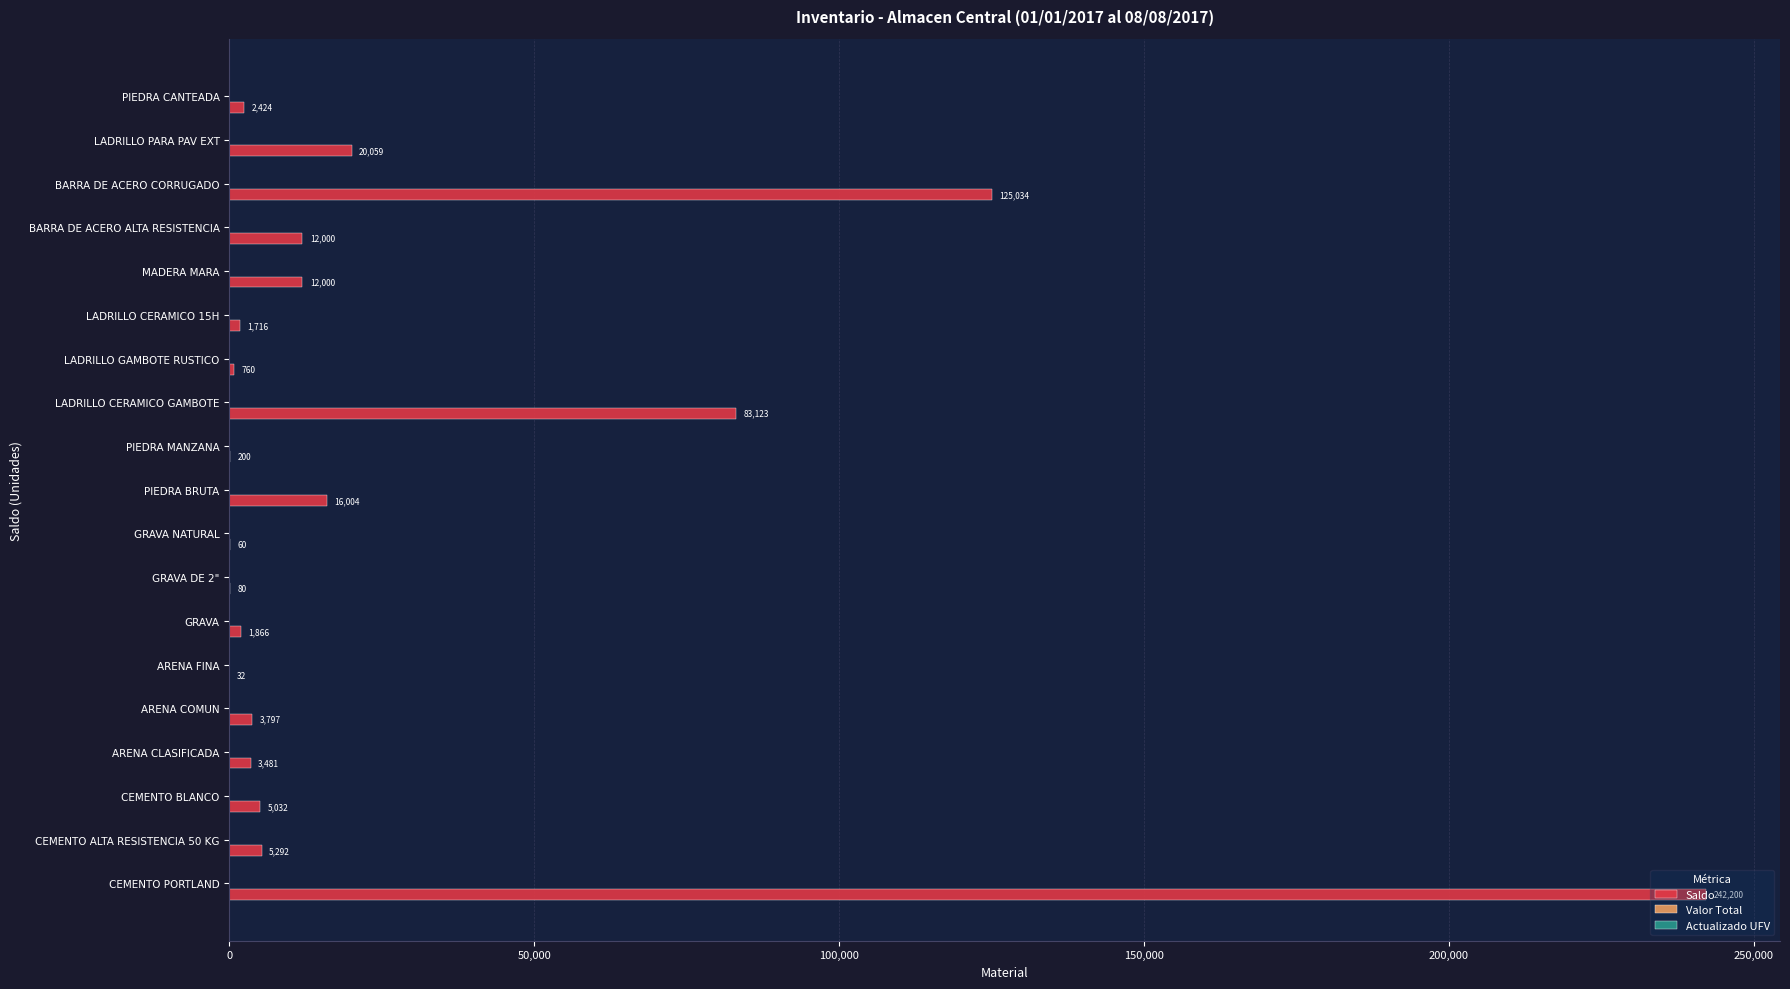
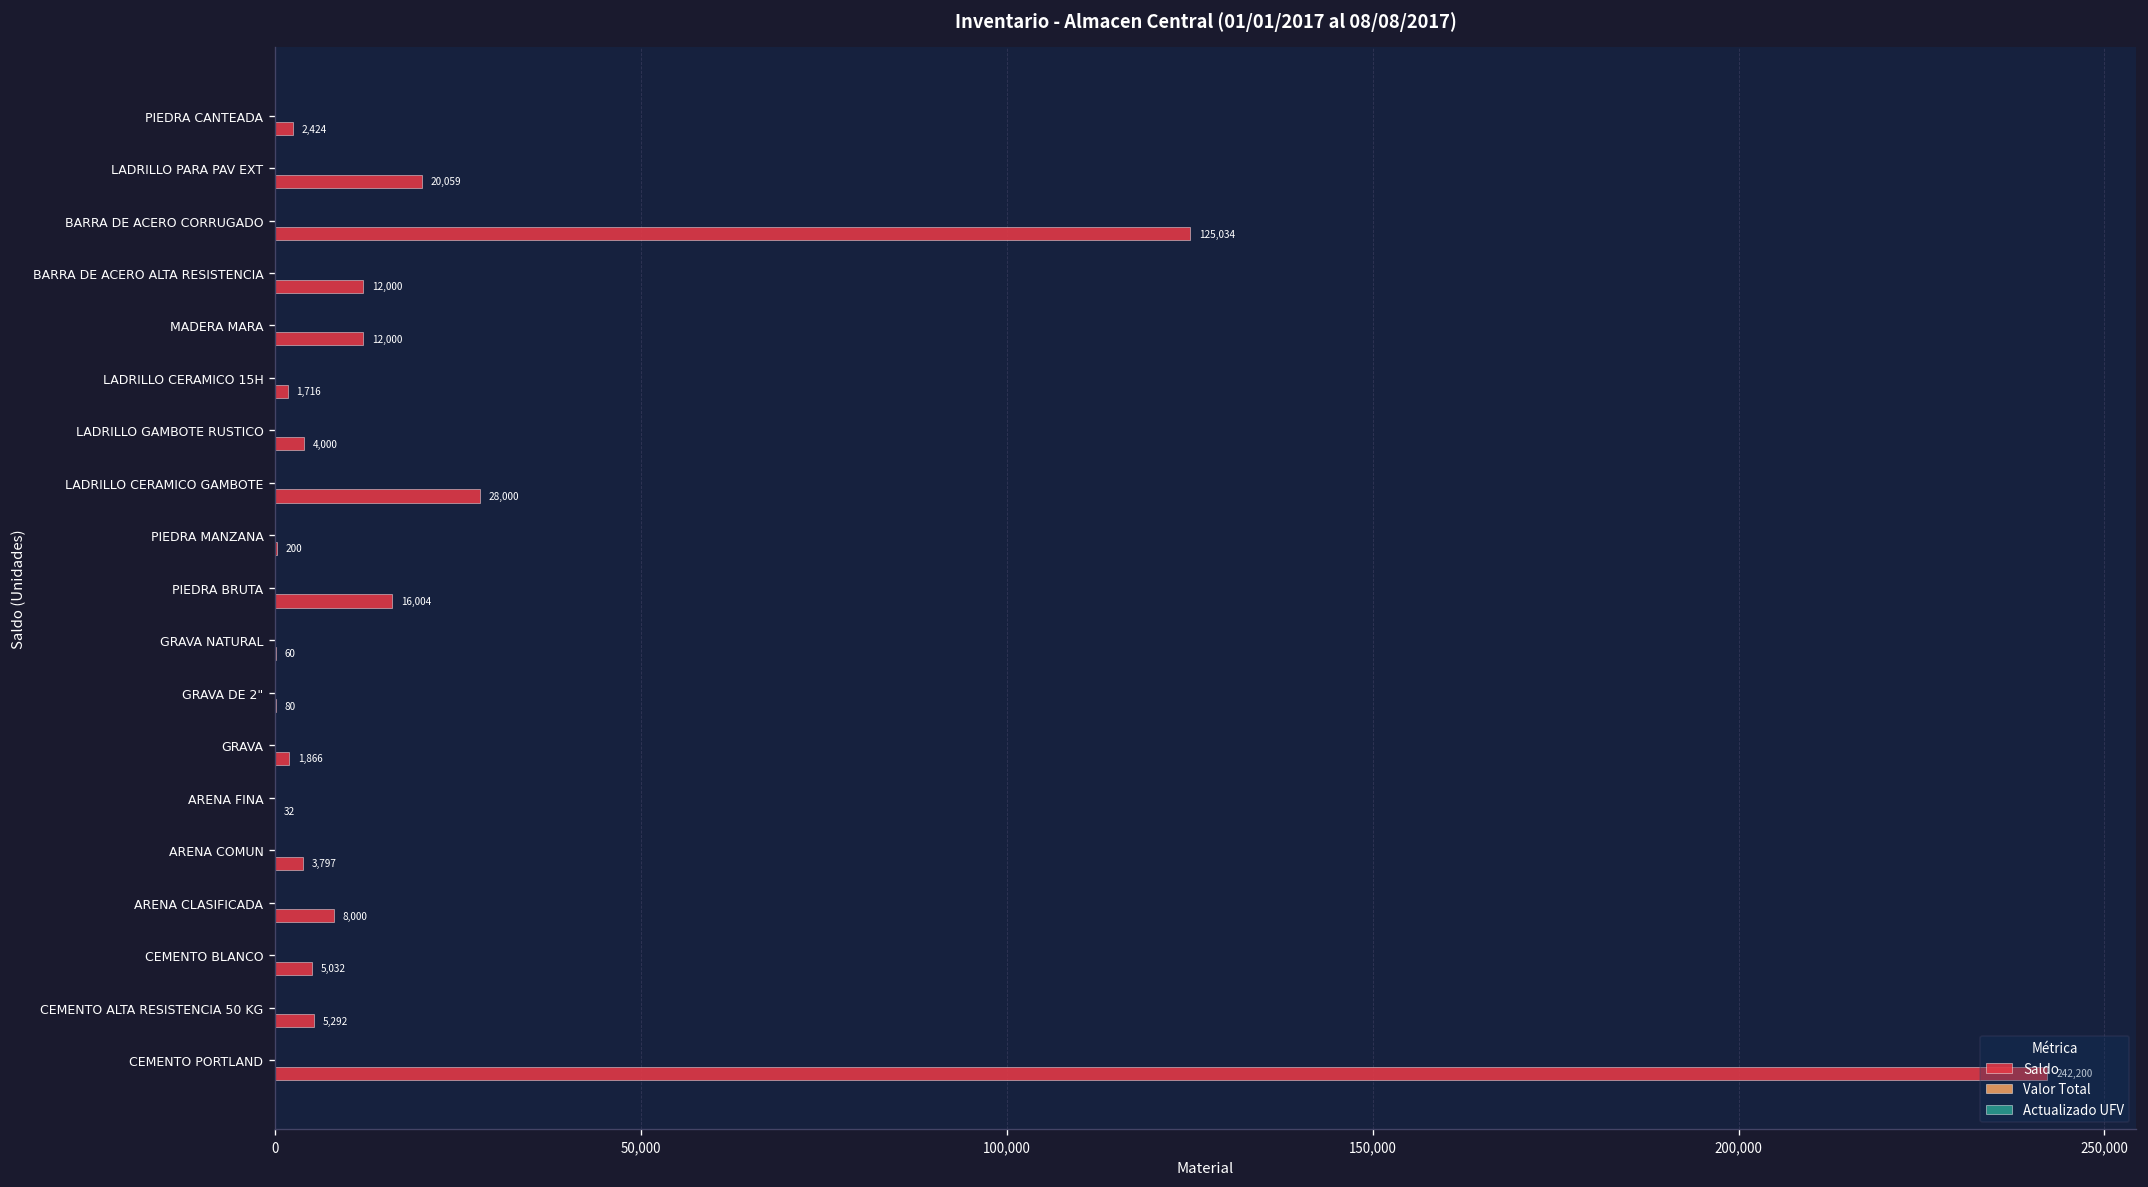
  {
    "Saldo": {
      "PIEDRA CANTEADA": "2,424",
      "LADRILLO PARA PAV EXT": "20,059",
      "BARRA DE ACERO CORRUGADO": "125,034",
      "BARRA DE ACERO ALTA RESISTENCIA": "12,000",
      "MADERA MARA": "12,000",
      "LADRILLO CERAMICO 15H": "1,716",
-     "LADRILLO GAMBOTE RUSTICO": "760",
-     "LADRILLO CERAMICO GAMBOTE": "83,123",
+     "LADRILLO GAMBOTE RUSTICO": "4,000",
+     "LADRILLO CERAMICO GAMBOTE": "28,000",
      "PIEDRA MANZANA": "200",
      "PIEDRA BRUTA": "16,004",
      "GRAVA NATURAL": "60",
      "GRAVA DE 2\"": "80",
      "GRAVA": "1,866",
      "ARENA FINA": "32",
      "ARENA COMUN": "3,797",
-     "ARENA CLASIFICADA": "3,481",
+     "ARENA CLASIFICADA": "8,000",
      "CEMENTO BLANCO": "5,032",
      "CEMENTO ALTA RESISTENCIA 50 KG": "5,292"
    },
    "Valor Total": {
      "PIEDRA CANTEADA": "0",
      "LADRILLO PARA PAV EXT": "0",
      "BARRA DE ACERO CORRUGADO": "0",
      "BARRA DE ACERO ALTA RESISTENCIA": "0",
      "MADERA MARA": "0",
      "LADRILLO CERAMICO 15H": "0",
      "LADRILLO GAMBOTE RUSTICO": "0",
      "LADRILLO CERAMICO GAMBOTE": "0",
      "PIEDRA MANZANA": "0",
      "PIEDRA BRUTA": "0",
      "GRAVA NATURAL": "0",
      "GRAVA DE 2\"": "0",
      "GRAVA": "0",
      "ARENA FINA": "0",
      "ARENA COMUN": "0",
      "ARENA CLASIFICADA": "0",
      "CEMENTO BLANCO": "0",
      "CEMENTO ALTA RESISTENCIA 50 KG": "0",
      "CEMENTO PORTLAND": "0"
    },
    "Actualizado UFV": {
      "PIEDRA CANTEADA": "0",
      "LADRILLO PARA PAV EXT": "0",
      "BARRA DE ACERO CORRUGADO": "0",
      "BARRA DE ACERO ALTA RESISTENCIA": "0",
      "MADERA MARA": "0",
      "LADRILLO CERAMICO 15H": "0",
      "LADRILLO GAMBOTE RUSTICO": "0",
      "LADRILLO CERAMICO GAMBOTE": "0",
      "PIEDRA MANZANA": "0",
      "PIEDRA BRUTA": "0",
      "GRAVA NATURAL": "0",
      "GRAVA DE 2\"": "0",
      "GRAVA": "0",
      "ARENA FINA": "0",
      "ARENA COMUN": "0",
      "ARENA CLASIFICADA": "0",
      "CEMENTO BLANCO": "0",
      "CEMENTO ALTA RESISTENCIA 50 KG": "0",
      "CEMENTO PORTLAND": "0"
    }
  }
